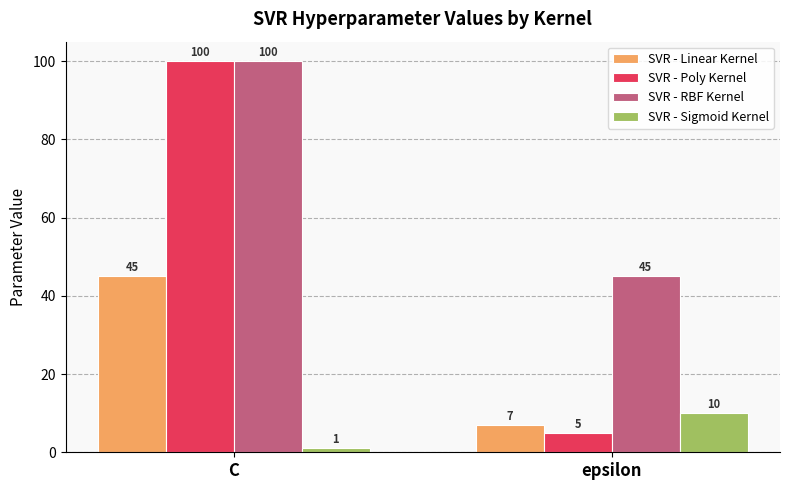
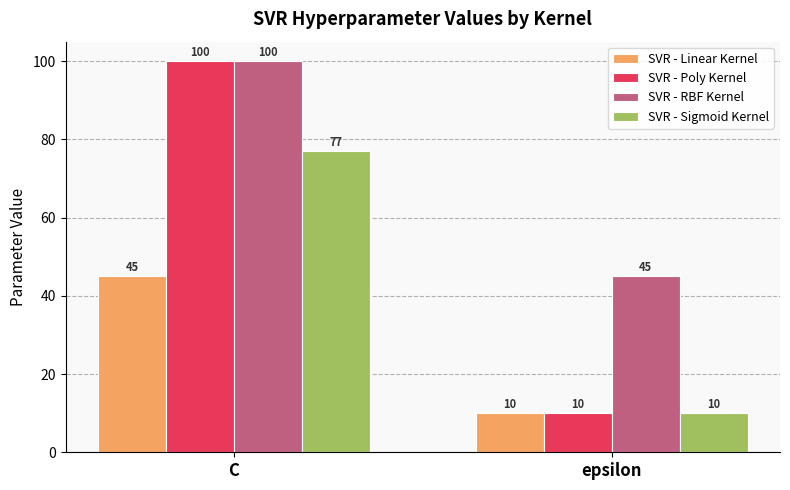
  {
    "SVR - Linear Kernel": {
      "C": 45,
-     "epsilon": 7
+     "epsilon": 10
    },
    "SVR - Poly Kernel": {
      "C": 100,
-     "epsilon": 5
+     "epsilon": 10
    },
    "SVR - RBF Kernel": {
      "C": 100,
      "epsilon": 45
    },
    "SVR - Sigmoid Kernel": {
-     "C": 1,
+     "C": 77,
      "epsilon": 10
    }
  }
